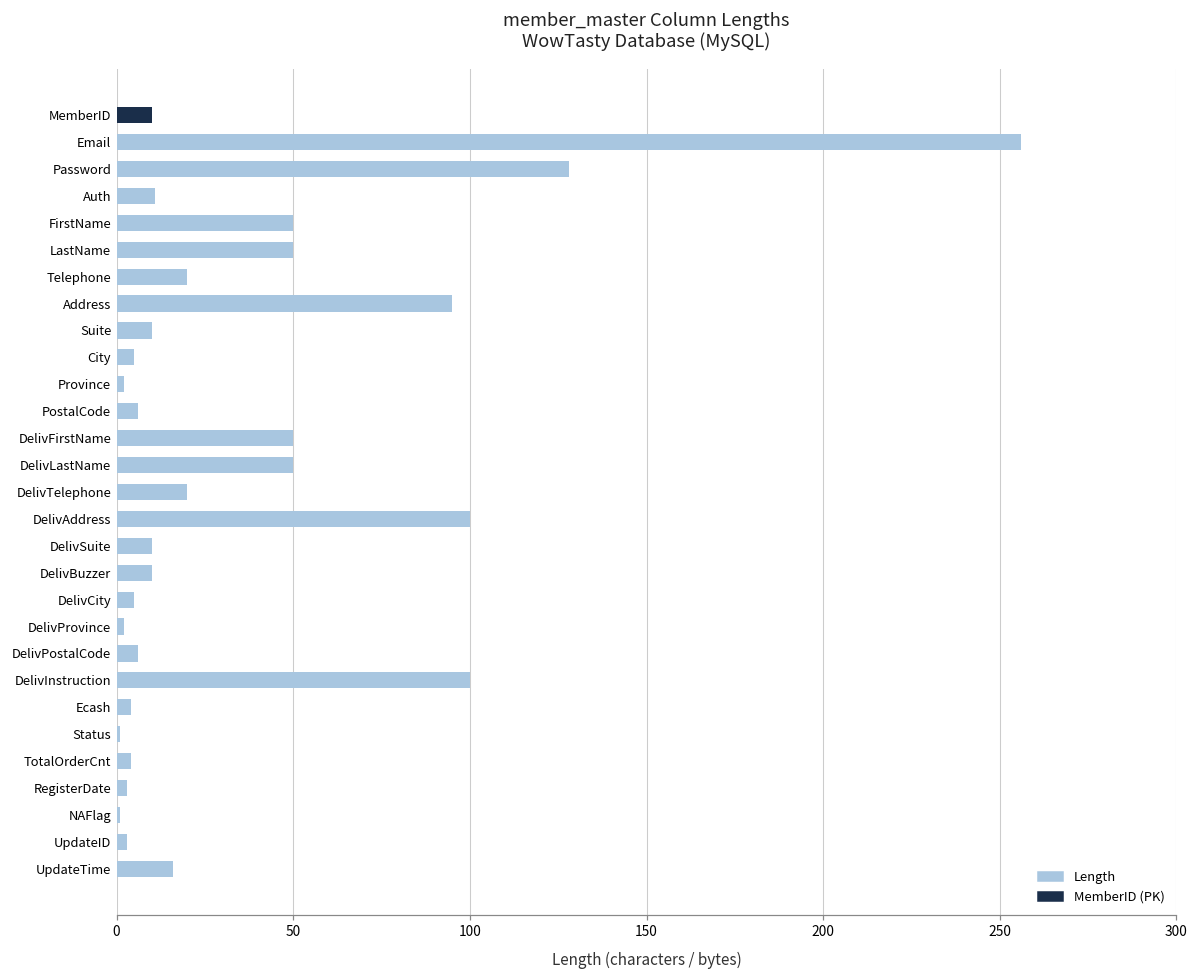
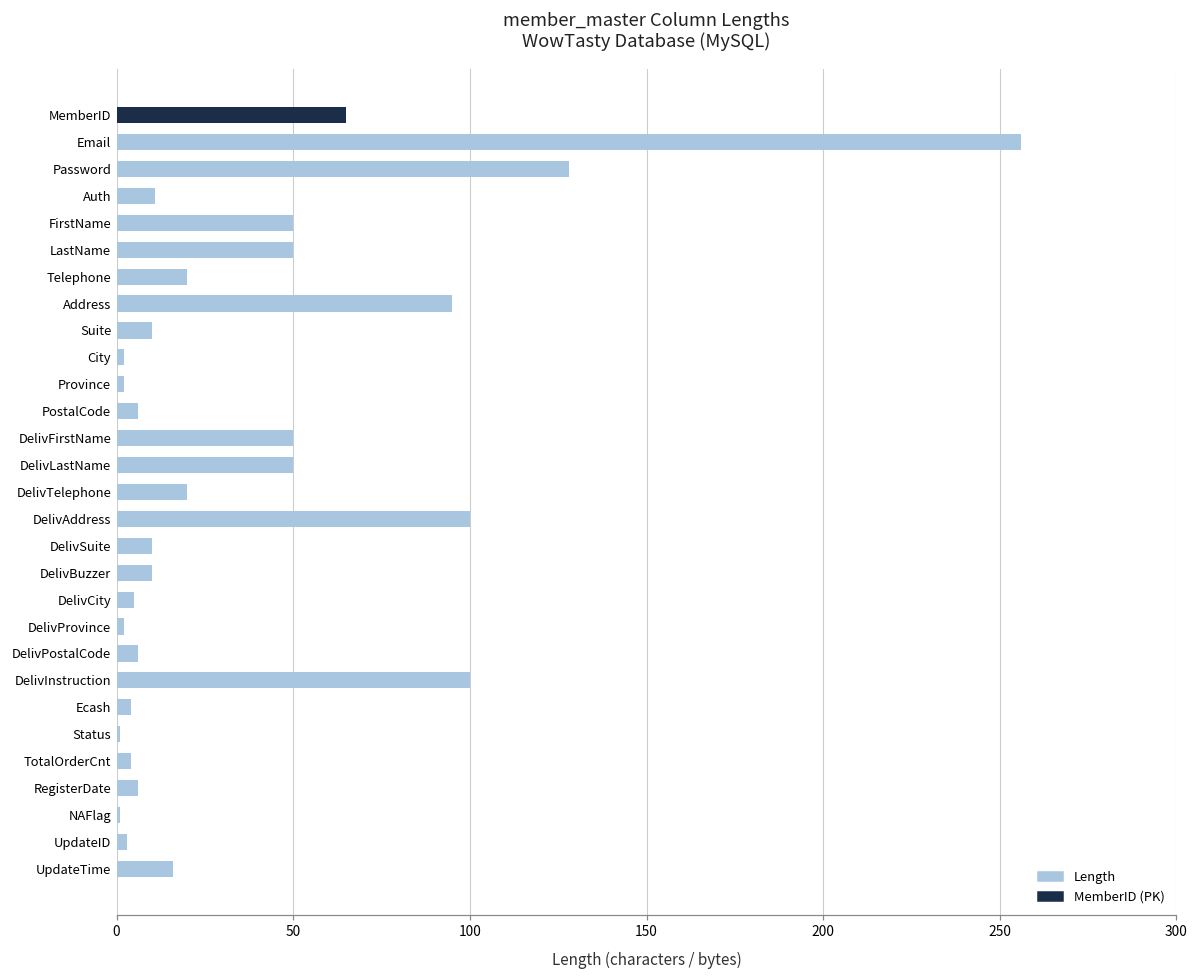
  {
-   "MemberID": 10,
+   "MemberID": 65,
    "Email": 256,
    "Password": 128,
    "Auth": 11,
    "FirstName": 50,
    "LastName": 50,
    "Telephone": 20,
    "Address": 95,
    "Suite": 10,
-   "City": 5,
+   "City": 2,
    "Province": 2,
    "PostalCode": 6,
    "DelivFirstName": 50,
    "DelivLastName": 50,
    "DelivTelephone": 20,
    "DelivAddress": 100,
    "DelivSuite": 10,
    "DelivBuzzer": 10,
    "DelivCity": 5,
    "DelivProvince": 2,
    "DelivPostalCode": 6,
    "DelivInstruction": 100,
    "Ecash": 4,
    "Status": 1,
    "TotalOrderCnt": 4,
-   "RegisterDate": 3,
+   "RegisterDate": 6,
    "NAFlag": 1,
    "UpdateID": 3,
    "UpdateTime": 16
  }
